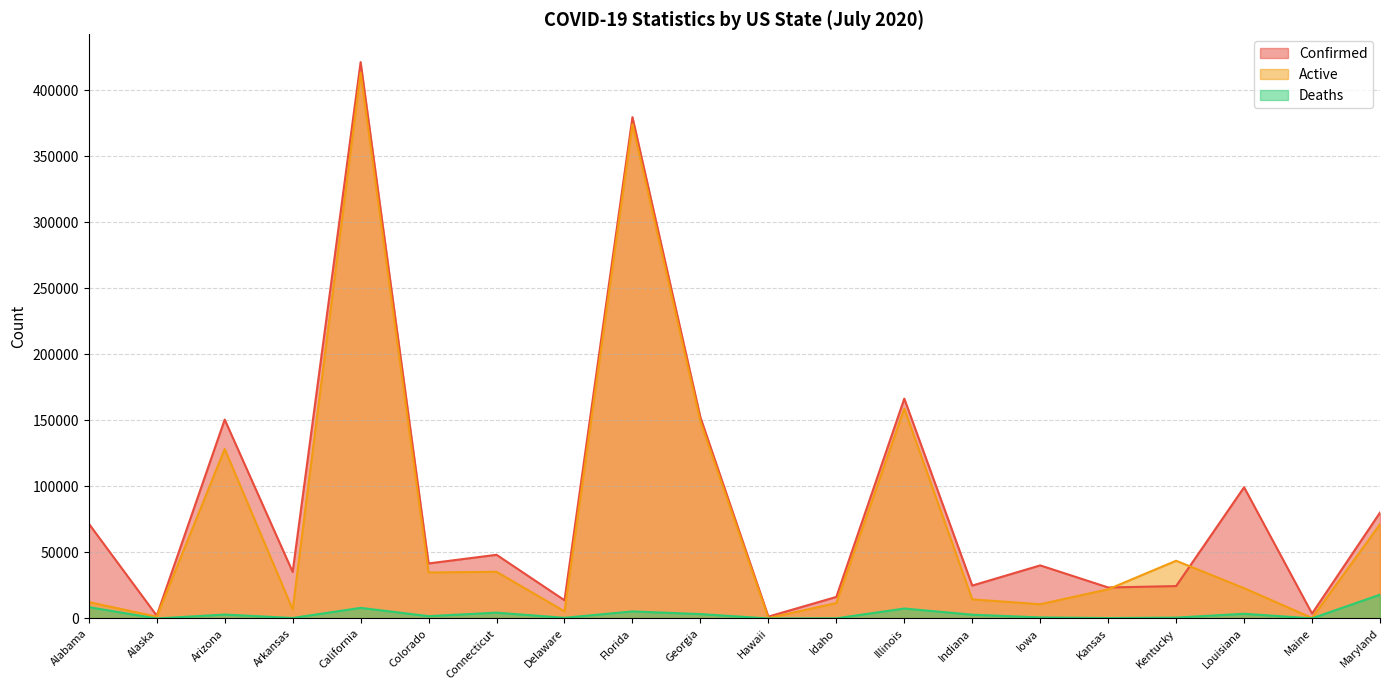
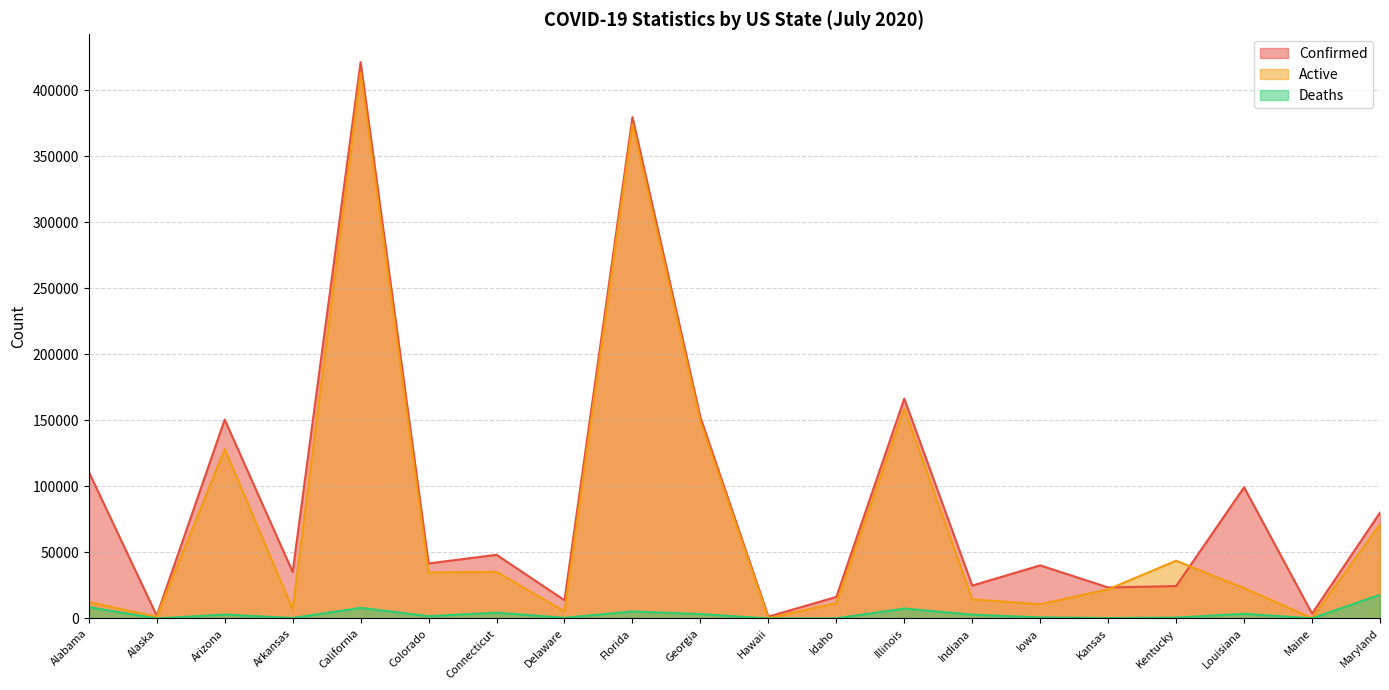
  {
    "Confirmed": {
-     "Alabama": 72000,
+     "Alabama": 111000,
      "Arizona": 151000,
      "Arkansas": 35000,
      "California": 421000,
      "Colorado": 42000,
      "Connecticut": 48000,
      "Delaware": 14000,
      "Florida": 380000,
      "Georgia": 152000,
      "Idaho": 16000,
      "Illinois": 166000,
      "Indiana": 25000,
      "Iowa": 40000,
      "Kentucky": 25000,
      "Louisiana": 99000,
      "Maine": 4000,
      "Maryland": 80000
    },
    "Active": {
      "Alabama": 12000,
      "Arizona": 128000,
      "Arkansas": 7000,
      "California": 413000,
      "Colorado": 35000,
      "Connecticut": 35000,
      "Delaware": 5000,
      "Florida": 374000,
      "Georgia": 149000,
      "Idaho": 12000,
      "Illinois": 159000,
      "Indiana": 14000,
      "Iowa": 11000,
      "Kentucky": 44000,
      "Louisiana": 23000,
      "Maryland": 71000
    },
    "Deaths": {
      "Alabama": 9000,
      "Arizona": 3000,
      "Arkansas": 0,
      "California": 8000,
      "Colorado": 2000,
      "Connecticut": 4000,
      "Delaware": 1000,
      "Florida": 5000,
      "Georgia": 3000,
      "Idaho": 0,
      "Illinois": 8000,
      "Indiana": 3000,
      "Iowa": 1000,
      "Kansas": 0,
      "Kentucky": 1000,
      "Louisiana": 4000,
      "Maryland": 18000
    }
  }
